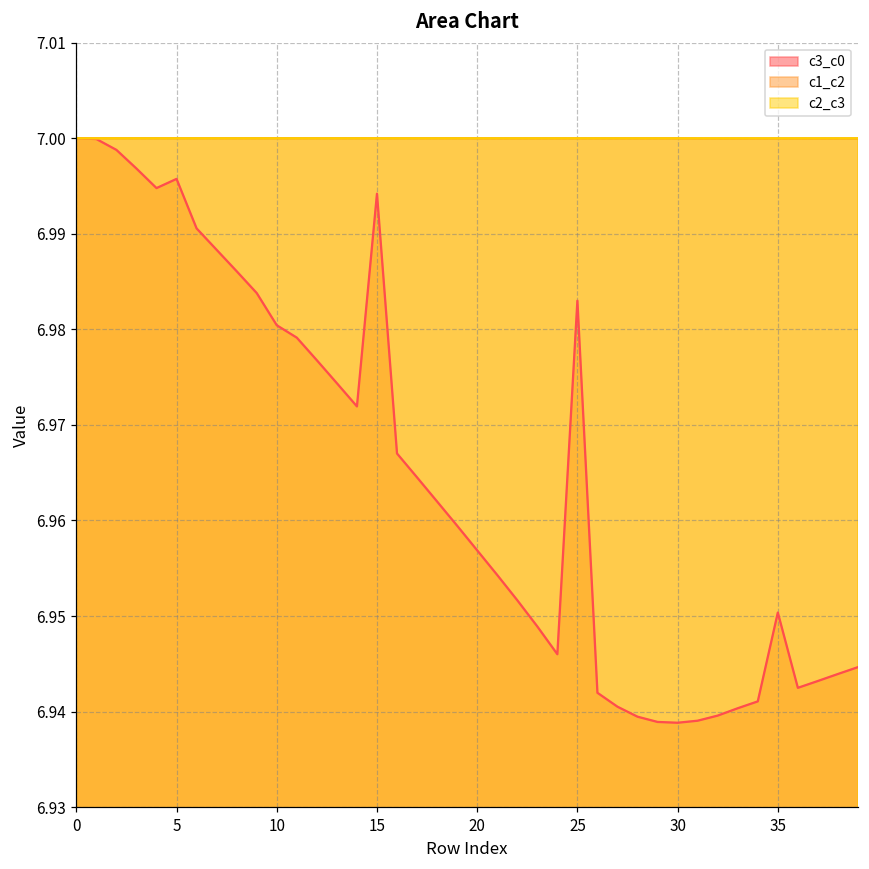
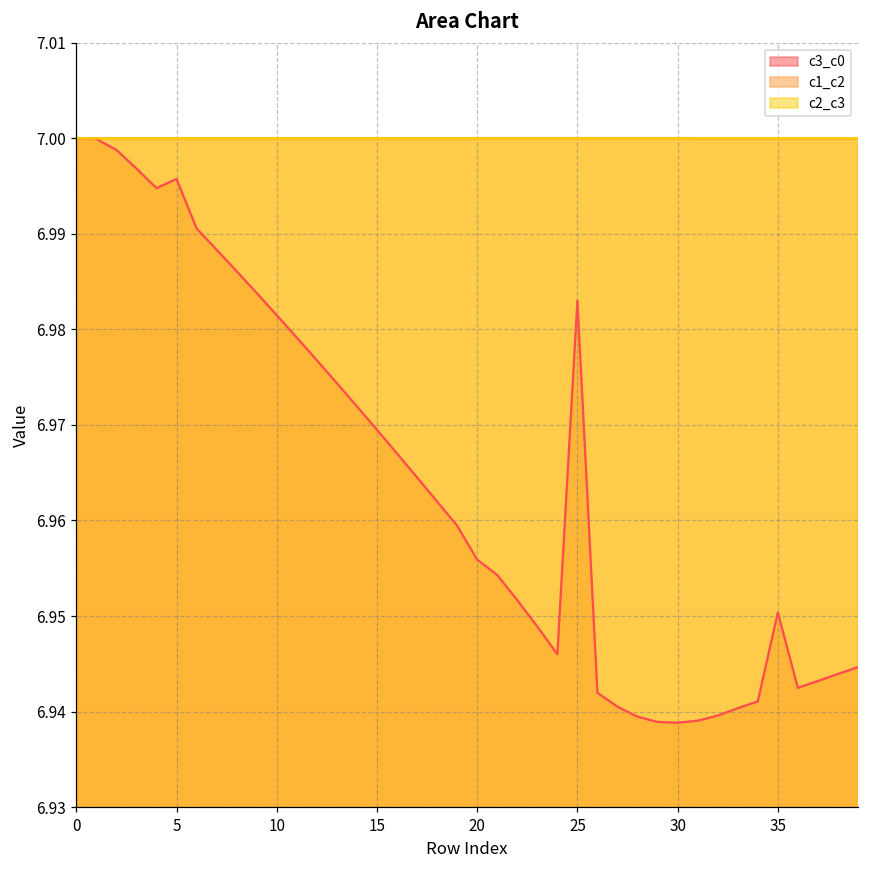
  {
    "c3_c0": {
      "5": 6.996,
-     "10": 6.980,
-     "15": 6.994,
-     "20": 6.957,
+     "10": 6.981,
+     "15": 6.969,
+     "20": 6.956,
      "25": 6.983,
      "30": 6.939,
      "35": 6.950
    },
    "c2_c3": {
      "5": 7.000,
      "10": 7.000,
      "15": 7.000,
      "20": 7.000,
      "25": 7.000,
      "30": 7.000,
      "35": 7.000
    }
  }
